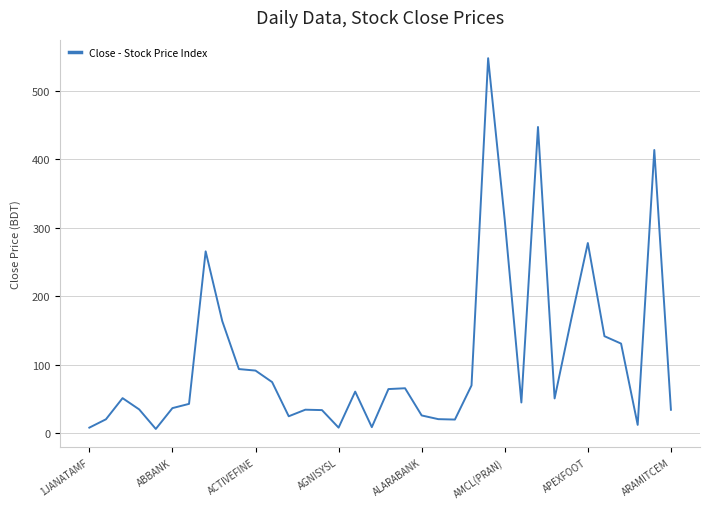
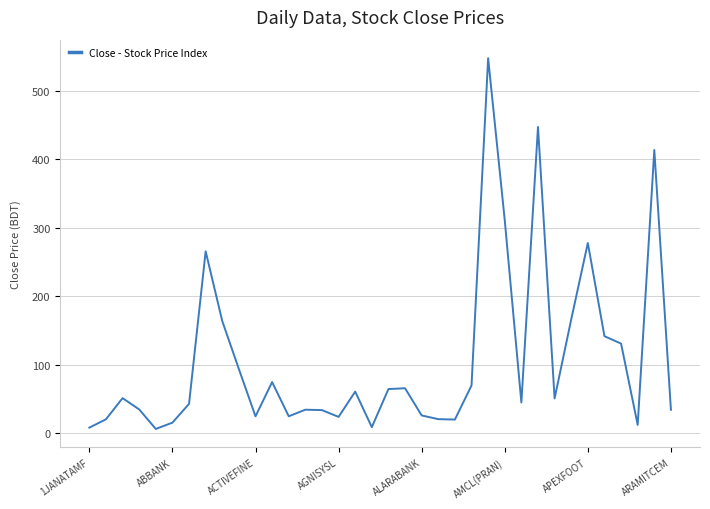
  {
    "1JANATAMF": 10,
-   "ABBANK": 40,
-   "ACTIVEFINE": 90,
-   "AGNISYSL": 10,
+   "ABBANK": 20,
+   "ACTIVEFINE": 20,
+   "AGNISYSL": 20,
    "ALARABANK": 30,
    "AMCL(PRAN)": 310,
    "APEXFOOT": 280,
    "ARAMITCEM": 30
  }
